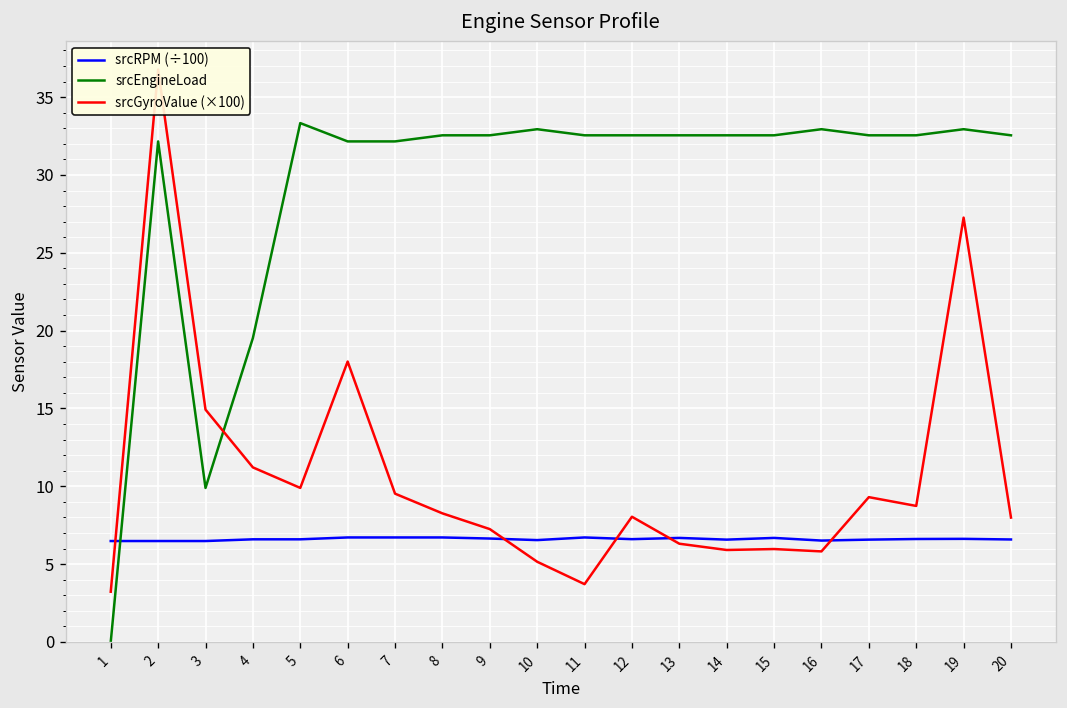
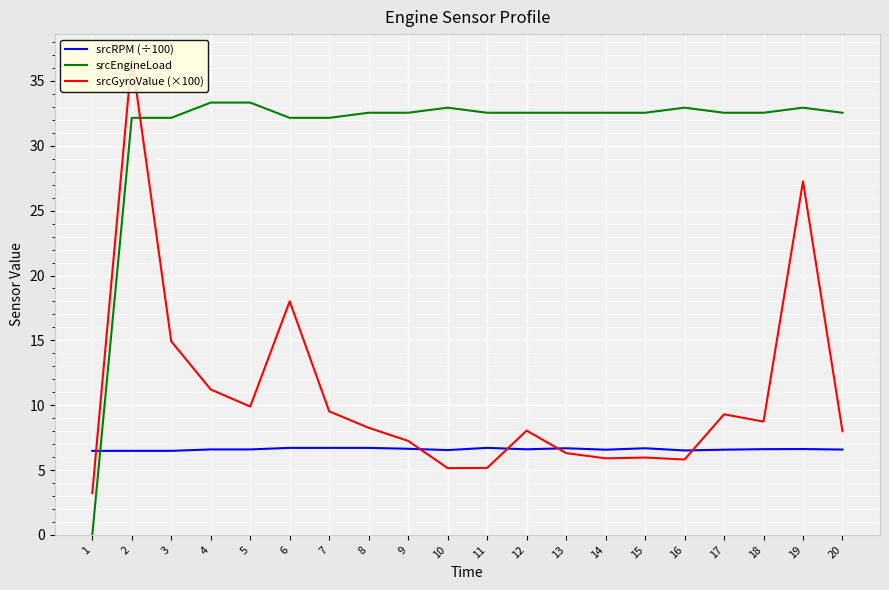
  {
    "srcRPM (÷100)": {
      "1": 6.5,
      "2": 6.5,
      "3": 6.5,
      "4": 6.6,
      "5": 6.6,
      "6": 6.7,
      "7": 6.7,
      "8": 6.7,
      "9": 6.6,
      "10": 6.5,
      "11": 6.7,
      "12": 6.6,
      "13": 6.7,
      "14": 6.6,
      "15": 6.7,
      "16": 6.5,
      "17": 6.6,
      "18": 6.6,
      "19": 6.6,
      "20": 6.6
    },
    "srcEngineLoad": {
      "1": 0.0,
      "2": 32.2,
-     "3": 9.9,
-     "4": 19.5,
+     "3": 32.2,
+     "4": 33.3,
      "5": 33.3,
      "6": 32.2,
      "7": 32.2,
      "8": 32.5,
      "9": 32.5,
      "10": 32.9,
      "11": 32.5,
      "12": 32.5,
      "13": 32.5,
      "14": 32.5,
      "15": 32.5,
      "16": 32.9,
      "17": 32.5,
      "18": 32.5,
      "19": 32.9,
      "20": 32.5
    },
    "srcGyroValue (×100)": {
      "1": 3.2,
      "3": 14.9,
      "4": 11.2,
      "5": 9.9,
      "6": 18.0,
      "7": 9.5,
      "8": 8.3,
      "9": 7.2,
      "10": 5.1,
-     "11": 3.7,
+     "11": 5.2,
      "12": 8.0,
      "13": 6.3,
      "14": 5.9,
      "15": 6.0,
      "16": 5.8,
      "17": 9.3,
      "18": 8.7,
      "19": 27.3,
      "20": 8.0
    }
  }
